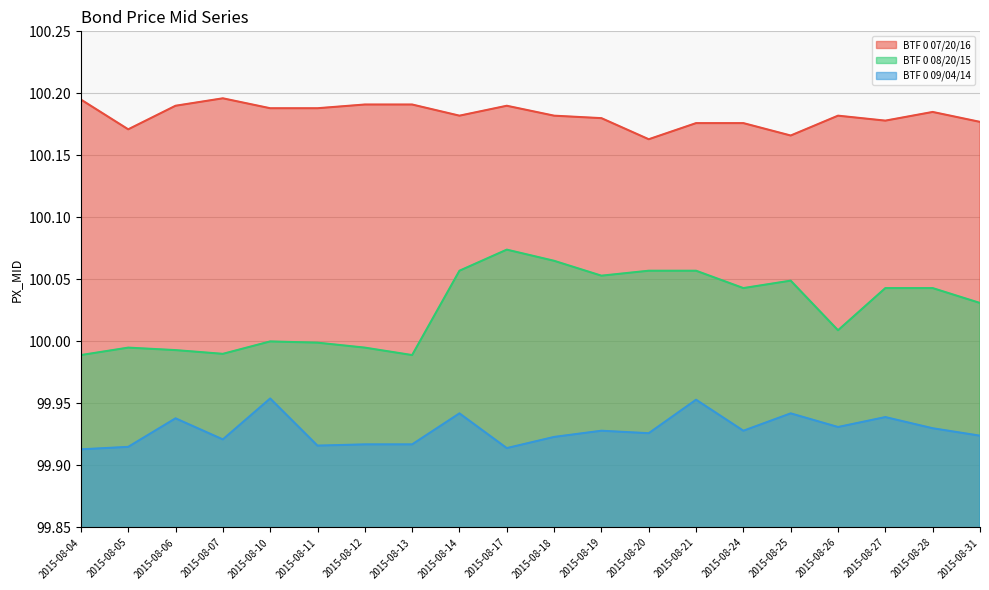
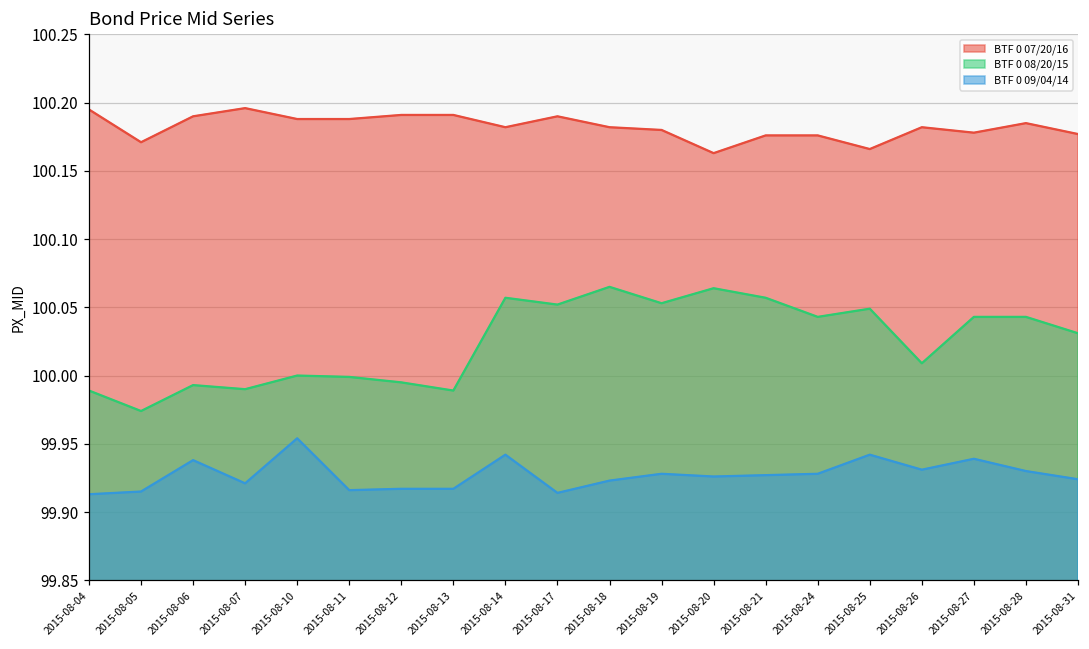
  {
    "BTF 0 07/20/16": {
      "2015-08-04": 100.195,
      "2015-08-05": 100.171,
      "2015-08-06": 100.190,
      "2015-08-07": 100.196,
      "2015-08-10": 100.188,
      "2015-08-11": 100.188,
      "2015-08-12": 100.191,
      "2015-08-13": 100.191,
      "2015-08-14": 100.182,
      "2015-08-17": 100.190,
      "2015-08-18": 100.182,
      "2015-08-19": 100.180,
      "2015-08-20": 100.163,
      "2015-08-21": 100.176,
      "2015-08-24": 100.176,
      "2015-08-25": 100.166,
      "2015-08-26": 100.182,
      "2015-08-27": 100.178,
      "2015-08-28": 100.185,
      "2015-08-31": 100.177
    },
    "BTF 0 08/20/15": {
      "2015-08-04": 99.989,
-     "2015-08-05": 99.995,
+     "2015-08-05": 99.974,
      "2015-08-06": 99.993,
      "2015-08-07": 99.990,
      "2015-08-10": 100.000,
      "2015-08-11": 99.999,
      "2015-08-12": 99.995,
      "2015-08-13": 99.989,
      "2015-08-14": 100.057,
-     "2015-08-17": 100.074,
+     "2015-08-17": 100.052,
      "2015-08-18": 100.065,
      "2015-08-19": 100.053,
-     "2015-08-20": 100.057,
+     "2015-08-20": 100.064,
      "2015-08-21": 100.057,
      "2015-08-24": 100.043,
      "2015-08-25": 100.049,
      "2015-08-26": 100.009,
      "2015-08-27": 100.043,
      "2015-08-28": 100.043,
      "2015-08-31": 100.031
    },
    "BTF 0 09/04/14": {
      "2015-08-04": 99.913,
      "2015-08-05": 99.915,
      "2015-08-06": 99.938,
      "2015-08-07": 99.921,
      "2015-08-10": 99.954,
      "2015-08-11": 99.916,
      "2015-08-12": 99.917,
      "2015-08-13": 99.917,
      "2015-08-14": 99.942,
      "2015-08-17": 99.914,
      "2015-08-18": 99.923,
      "2015-08-19": 99.928,
      "2015-08-20": 99.926,
-     "2015-08-21": 99.953,
+     "2015-08-21": 99.927,
      "2015-08-24": 99.928,
      "2015-08-25": 99.942,
      "2015-08-26": 99.931,
      "2015-08-27": 99.939,
      "2015-08-28": 99.930,
      "2015-08-31": 99.924
    }
  }
